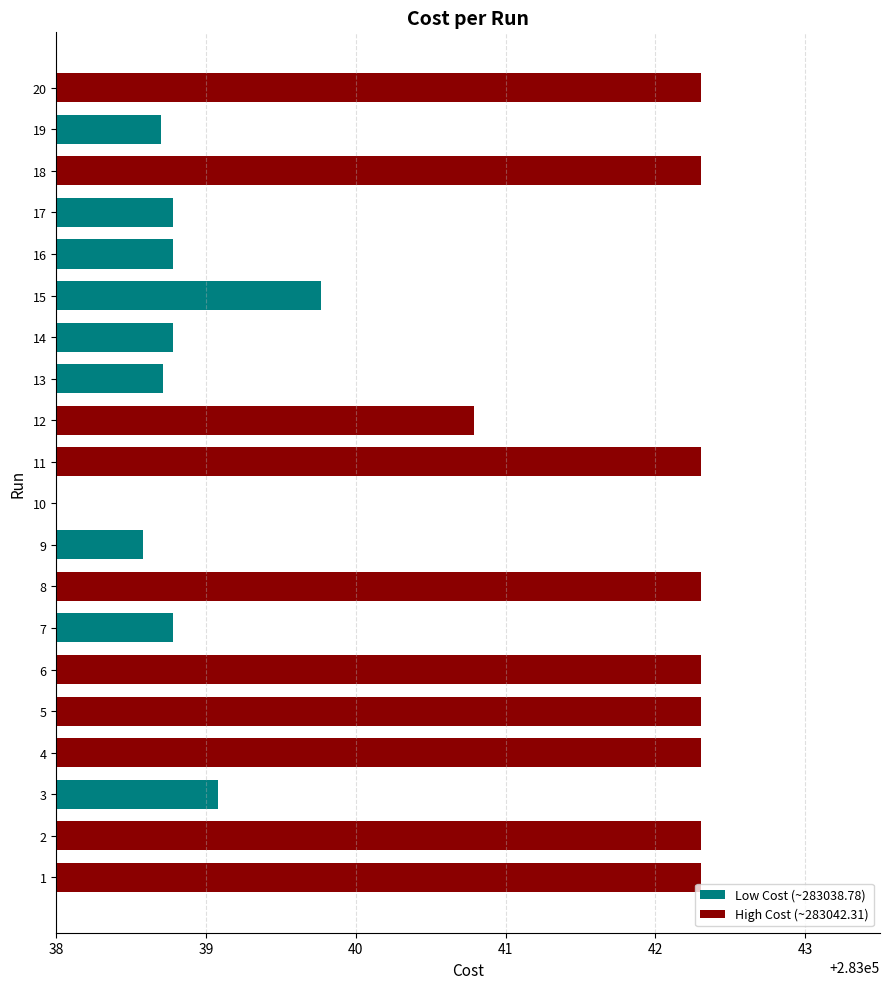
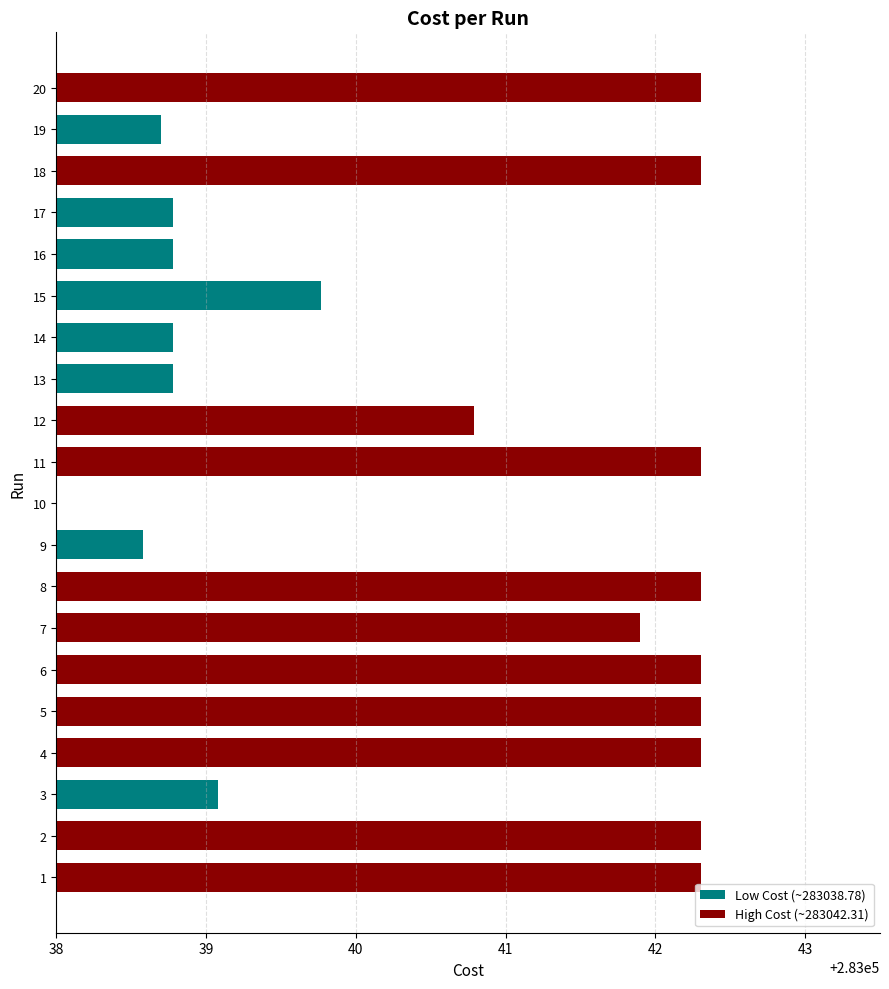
  {
    "20": 283042.31,
    "19": 283038.70,
    "18": 283042.31,
    "17": 283038.78,
    "16": 283038.78,
    "15": 283039.77,
    "14": 283038.78,
-   "13": 283038.71,
+   "13": 283038.78,
    "12": 283040.79,
    "11": 283042.31,
    "9": 283038.58,
    "8": 283042.31,
-   "7": 283038.78,
+   "7": 283041.89,
    "6": 283042.31,
    "5": 283042.31,
    "4": 283042.31,
    "3": 283039.08,
    "2": 283042.31,
    "1": 283042.31
  }
